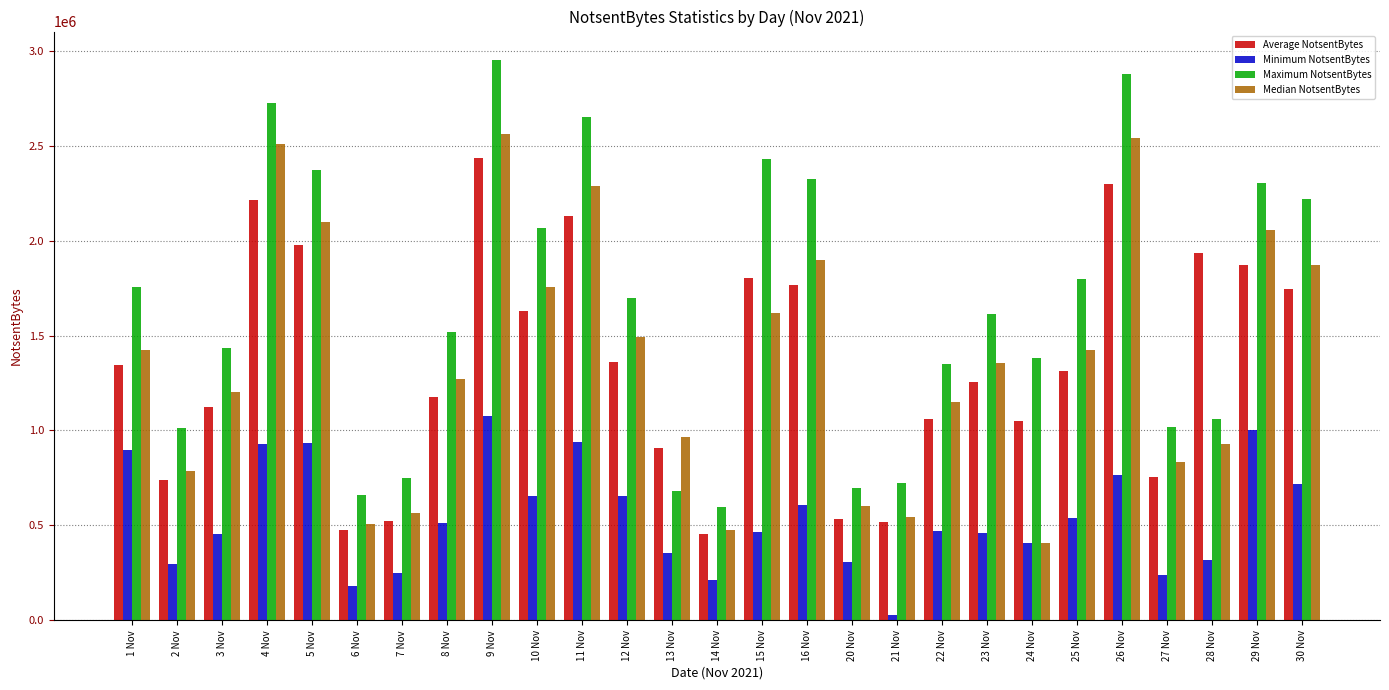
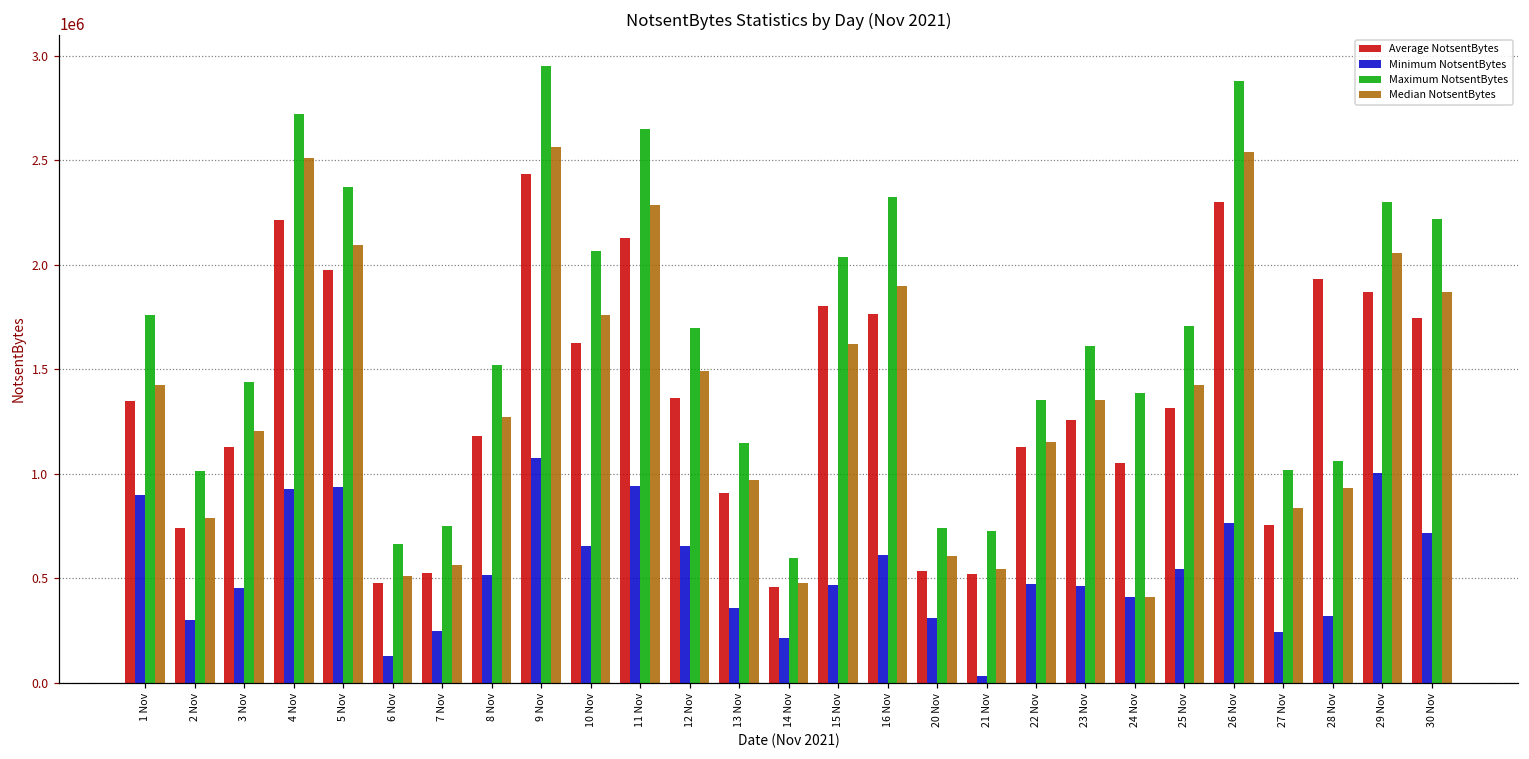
  {
    "Average NotsentBytes": {
      "1 Nov": 1350000,
      "2 Nov": 740000,
      "3 Nov": 1130000,
      "4 Nov": 2210000,
      "5 Nov": 1970000,
      "6 Nov": 480000,
      "7 Nov": 520000,
      "8 Nov": 1180000,
      "9 Nov": 2440000,
      "10 Nov": 1630000,
      "11 Nov": 2130000,
      "12 Nov": 1360000,
      "13 Nov": 910000,
      "14 Nov": 460000,
      "15 Nov": 1800000,
      "16 Nov": 1760000,
      "20 Nov": 530000,
      "21 Nov": 520000,
-     "22 Nov": 1060000,
+     "22 Nov": 1130000,
      "23 Nov": 1260000,
      "24 Nov": 1050000,
      "25 Nov": 1310000,
      "26 Nov": 2300000,
      "27 Nov": 750000,
      "28 Nov": 1930000,
      "29 Nov": 1870000,
      "30 Nov": 1740000
    },
    "Minimum NotsentBytes": {
      "1 Nov": 900000,
      "2 Nov": 300000,
      "3 Nov": 450000,
      "4 Nov": 930000,
      "5 Nov": 940000,
-     "6 Nov": 180000,
+     "6 Nov": 130000,
      "7 Nov": 250000,
      "8 Nov": 520000,
      "9 Nov": 1080000,
      "10 Nov": 660000,
      "11 Nov": 940000,
      "12 Nov": 660000,
      "13 Nov": 360000,
      "14 Nov": 210000,
      "15 Nov": 470000,
      "16 Nov": 610000,
      "20 Nov": 310000,
      "21 Nov": 30000,
      "22 Nov": 470000,
      "23 Nov": 460000,
      "24 Nov": 410000,
      "25 Nov": 540000,
      "26 Nov": 760000,
      "27 Nov": 240000,
      "28 Nov": 320000,
      "29 Nov": 1000000,
      "30 Nov": 720000
    },
    "Maximum NotsentBytes": {
      "1 Nov": 1760000,
      "2 Nov": 1010000,
      "3 Nov": 1440000,
      "4 Nov": 2720000,
      "5 Nov": 2370000,
      "6 Nov": 660000,
      "7 Nov": 750000,
      "8 Nov": 1520000,
      "9 Nov": 2950000,
      "10 Nov": 2060000,
      "11 Nov": 2650000,
      "12 Nov": 1700000,
-     "13 Nov": 680000,
+     "13 Nov": 1150000,
      "14 Nov": 600000,
-     "15 Nov": 2430000,
+     "15 Nov": 2040000,
      "16 Nov": 2330000,
-     "20 Nov": 700000,
+     "20 Nov": 740000,
      "21 Nov": 720000,
      "22 Nov": 1350000,
      "23 Nov": 1610000,
      "24 Nov": 1380000,
-     "25 Nov": 1800000,
+     "25 Nov": 1700000,
      "26 Nov": 2880000,
      "27 Nov": 1020000,
      "28 Nov": 1060000,
      "29 Nov": 2300000,
      "30 Nov": 2220000
    },
    "Median NotsentBytes": {
      "1 Nov": 1420000,
      "2 Nov": 790000,
      "3 Nov": 1200000,
      "4 Nov": 2510000,
      "5 Nov": 2100000,
      "6 Nov": 510000,
      "7 Nov": 560000,
      "8 Nov": 1270000,
      "9 Nov": 2560000,
      "10 Nov": 1760000,
      "11 Nov": 2280000,
      "12 Nov": 1490000,
      "13 Nov": 970000,
      "14 Nov": 480000,
      "15 Nov": 1620000,
      "16 Nov": 1900000,
      "20 Nov": 600000,
      "21 Nov": 550000,
      "22 Nov": 1150000,
      "23 Nov": 1350000,
      "24 Nov": 410000,
      "25 Nov": 1420000,
      "26 Nov": 2540000,
      "27 Nov": 830000,
      "28 Nov": 930000,
      "29 Nov": 2060000,
      "30 Nov": 1870000
    }
  }
